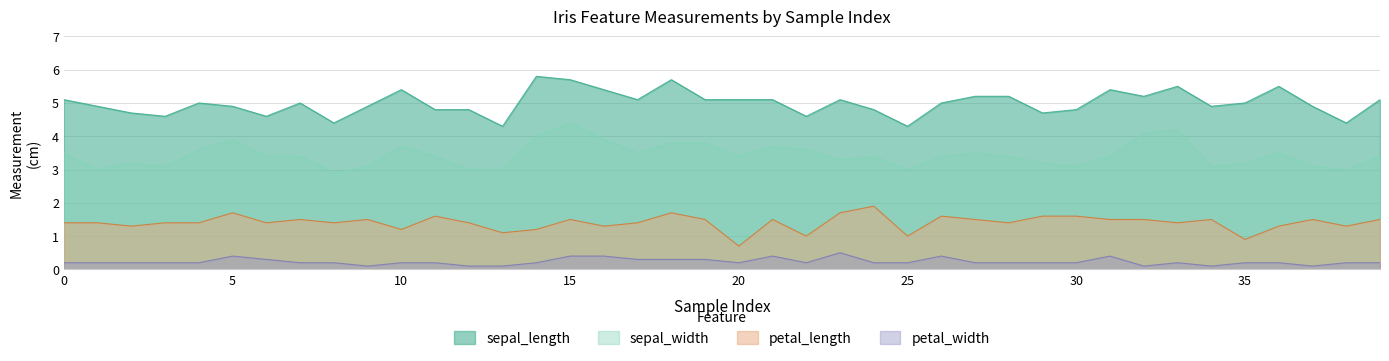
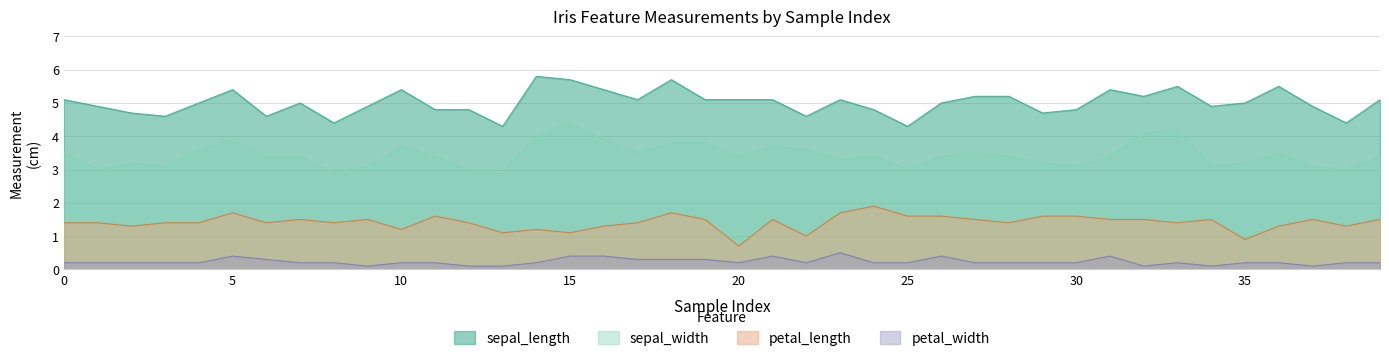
  {
    "sepal_length": {
      "0": 5.1,
-     "5": 4.9,
+     "5": 5.4,
      "10": 5.4,
      "15": 5.7,
      "20": 5.1,
      "25": 4.3,
      "30": 4.8,
      "35": 5.0
    },
    "petal_length": {
      "0": 1.4,
      "5": 1.7,
      "10": 1.2,
-     "15": 1.5,
+     "15": 1.1,
      "20": 0.7,
-     "25": 1.0,
+     "25": 1.6,
      "30": 1.6,
      "35": 0.9
    }
  }
